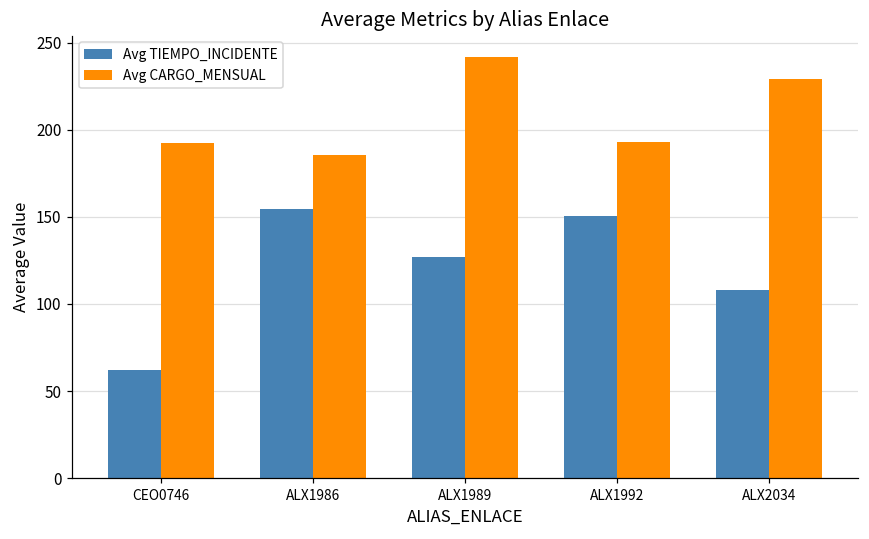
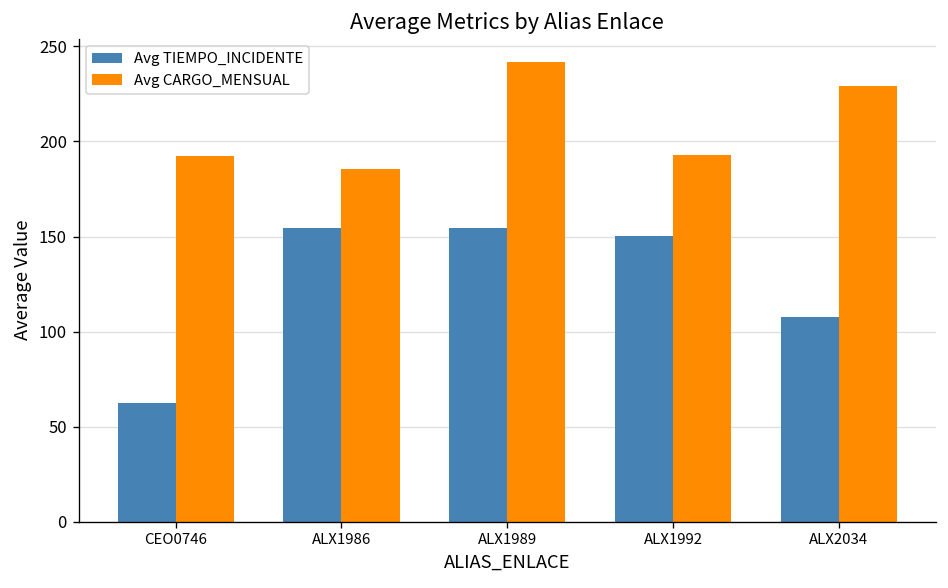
  {
    "Avg TIEMPO_INCIDENTE": {
      "CEO0746": 62,
      "ALX1986": 155,
-     "ALX1989": 127,
+     "ALX1989": 155,
      "ALX1992": 150,
      "ALX2034": 108
    },
    "Avg CARGO_MENSUAL": {
      "CEO0746": 192,
      "ALX1986": 186,
      "ALX1989": 242,
      "ALX1992": 193,
      "ALX2034": 229
    }
  }
